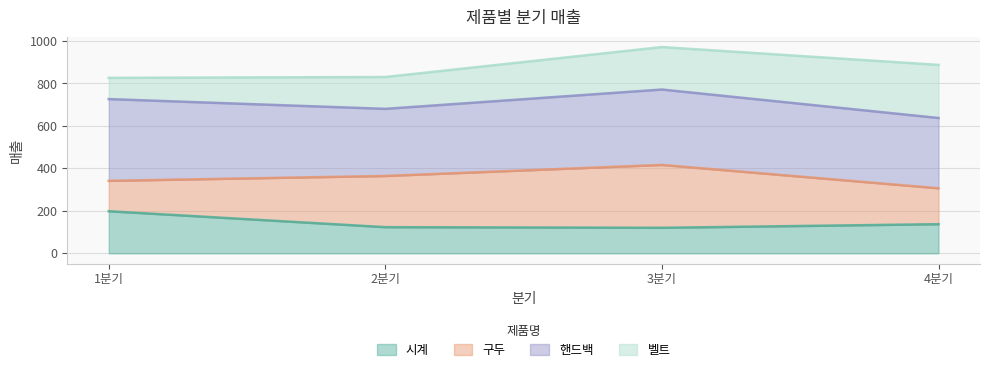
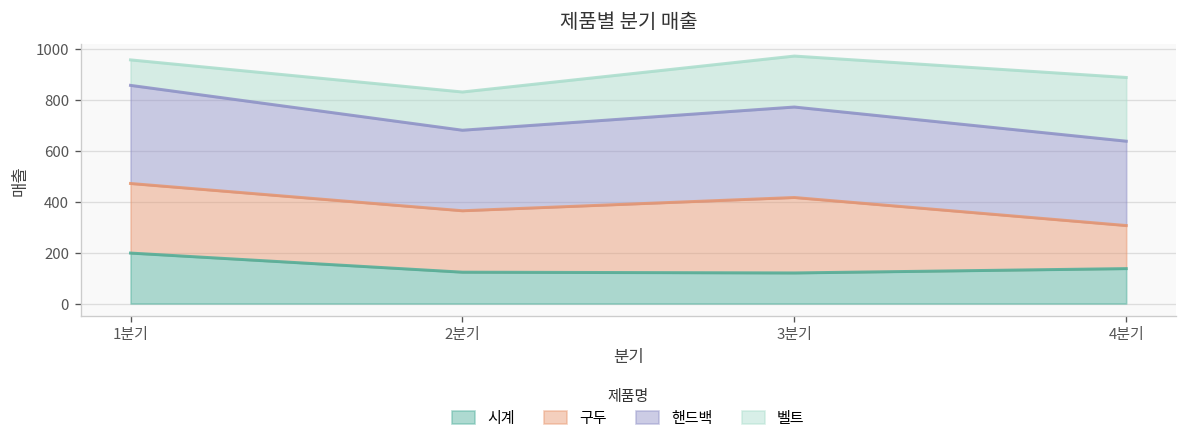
  {
    "구두": {
-     "1분기": 140,
+     "1분기": 270,
      "2분기": 240,
      "3분기": 300,
      "4분기": 170
    }
  }
